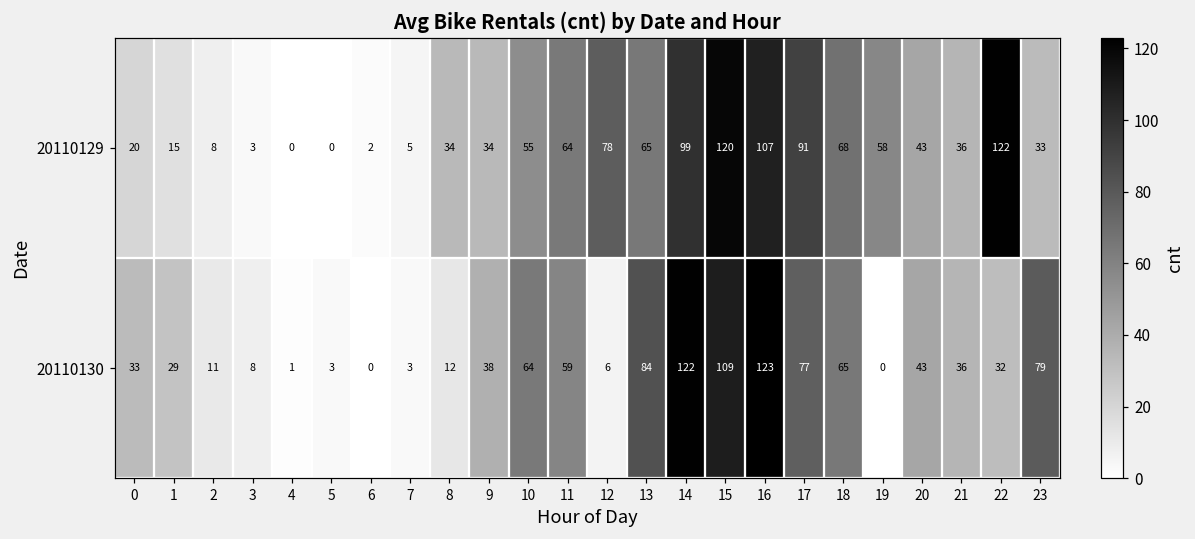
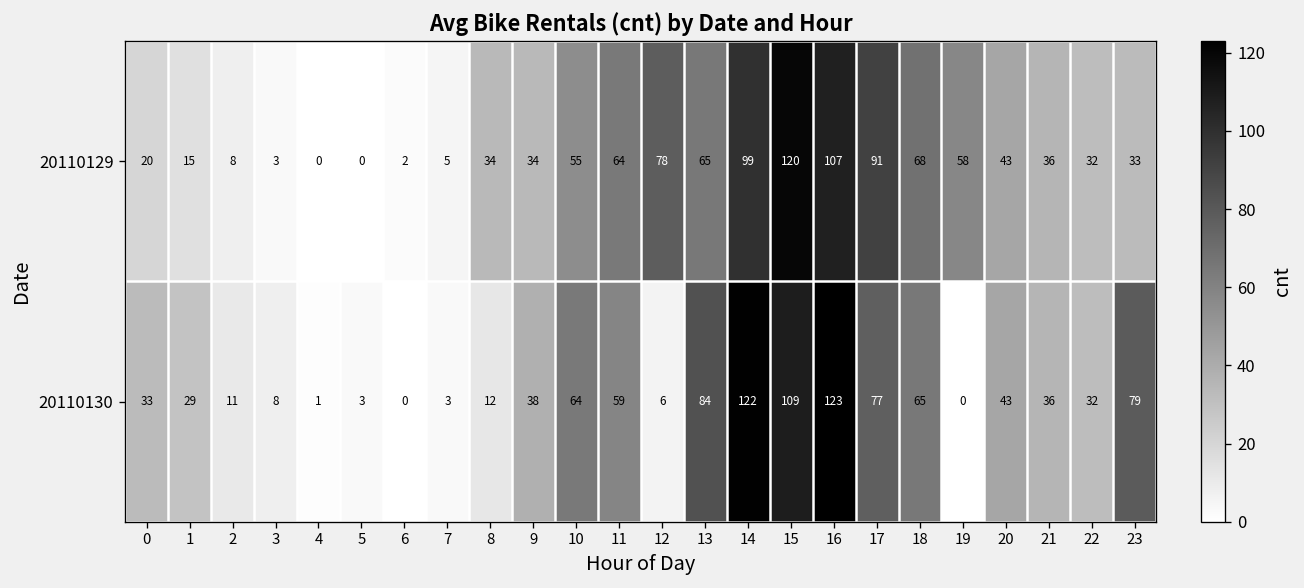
  {
    "20110129": {
      "0": 20,
      "1": 15,
      "2": 8,
      "3": 3,
      "4": 0,
      "5": 0,
      "6": 2,
      "7": 5,
      "8": 34,
      "9": 34,
      "10": 55,
      "11": 64,
      "12": 78,
      "13": 65,
      "14": 99,
      "15": 120,
      "16": 107,
      "17": 91,
      "18": 68,
      "19": 58,
      "20": 43,
      "21": 36,
-     "22": 122,
+     "22": 32,
      "23": 33
    },
    "20110130": {
      "0": 33,
      "1": 29,
      "2": 11,
      "3": 8,
      "4": 1,
      "5": 3,
      "6": 0,
      "7": 3,
      "8": 12,
      "9": 38,
      "10": 64,
      "11": 59,
      "12": 6,
      "13": 84,
      "14": 122,
      "15": 109,
      "16": 123,
      "17": 77,
      "18": 65,
      "19": 0,
      "20": 43,
      "21": 36,
      "22": 32,
      "23": 79
    }
  }
